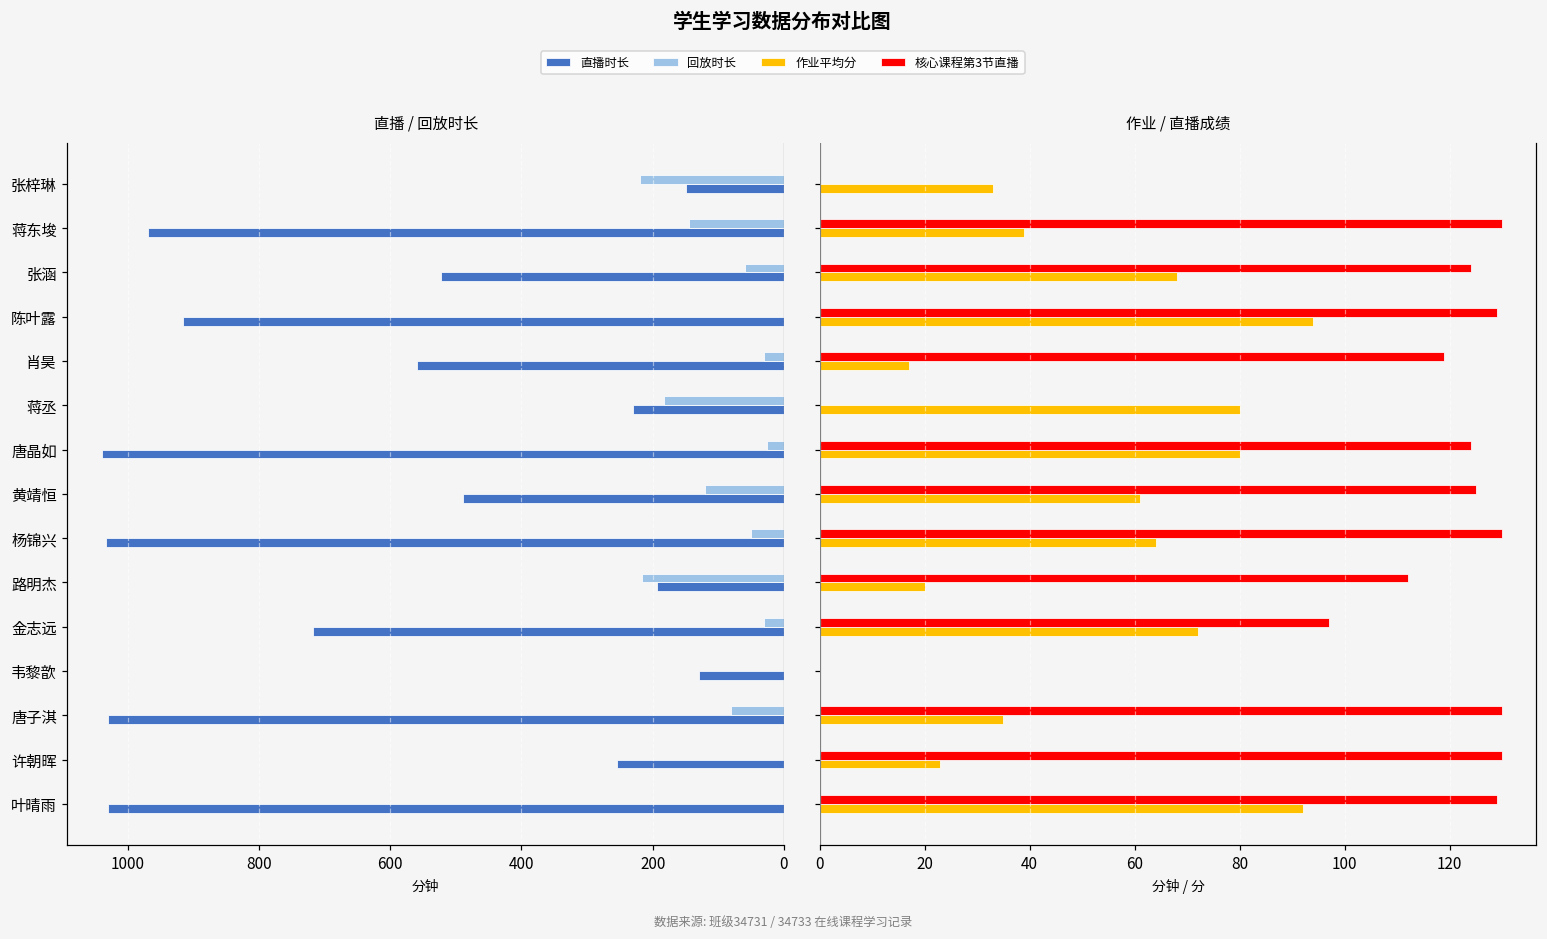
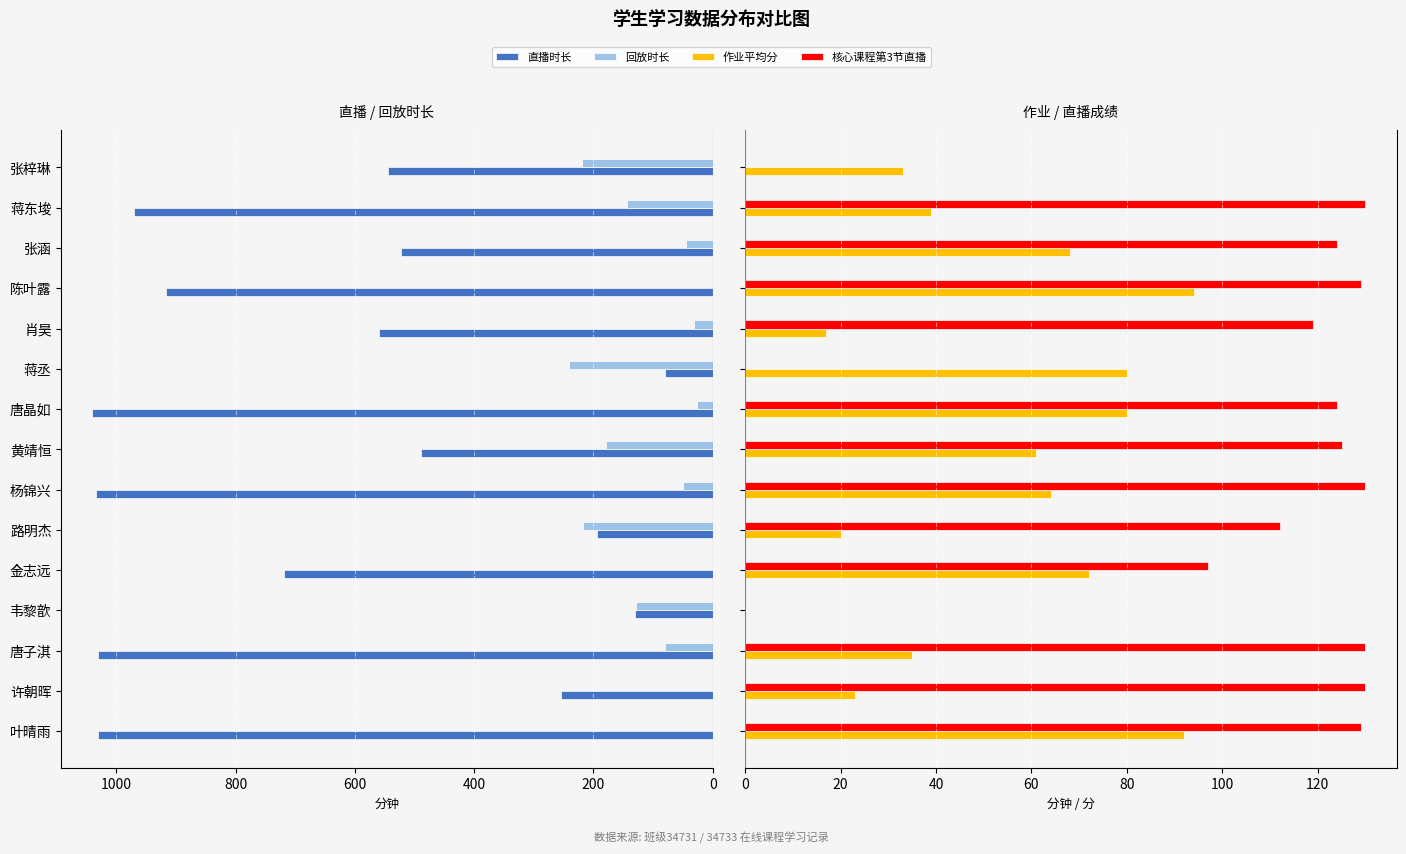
  {
    "直播 / 回放时长": {
      "直播时长": {
-       "张梓琳": 150,
+       "张梓琳": 540,
        "蒋东埈": 970,
        "张涵": 520,
        "陈叶露": 920,
        "肖昊": 560,
-       "蒋丞": 230,
+       "蒋丞": 80,
        "唐晶如": 1040,
        "黄靖恒": 490,
        "杨锦兴": 1030,
        "路明杰": 190,
        "金志远": 720,
        "韦黎歆": 130,
        "唐子淇": 1030,
        "许朝晖": 250,
        "叶晴雨": 1030
      },
      "回放时长": {
        "张梓琳": 220,
        "蒋东埈": 140,
-       "张涵": 60,
+       "张涵": 40,
        "陈叶露": 0,
        "肖昊": 30,
-       "蒋丞": 180,
+       "蒋丞": 240,
        "唐晶如": 30,
-       "黄靖恒": 120,
+       "黄靖恒": 180,
        "杨锦兴": 50,
        "路明杰": 220,
-       "金志远": 30,
-       "韦黎歆": 0,
+       "金志远": 0,
+       "韦黎歆": 130,
        "唐子淇": 80,
        "许朝晖": 0,
        "叶晴雨": 0
      }
    }
  }
